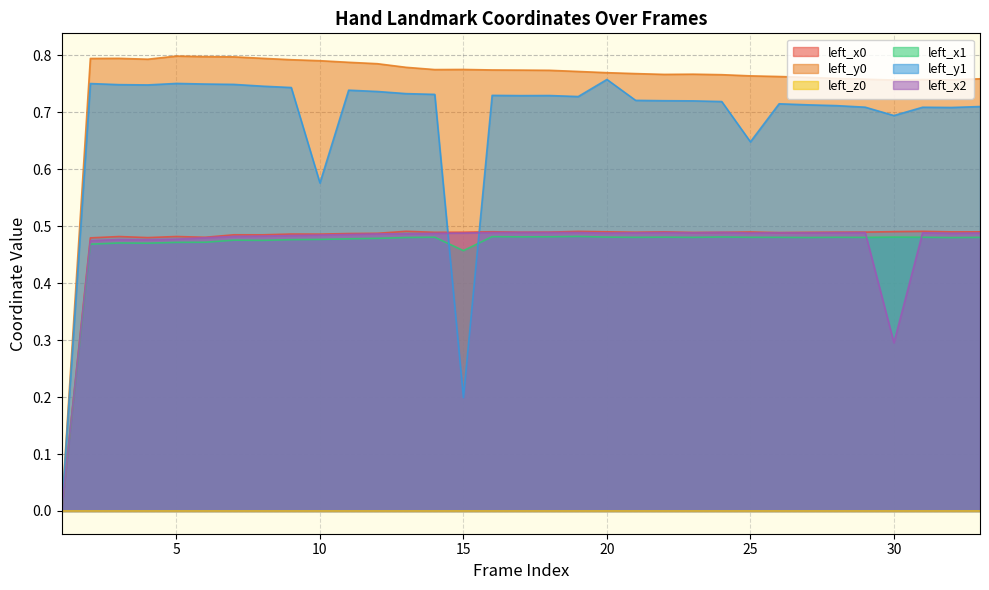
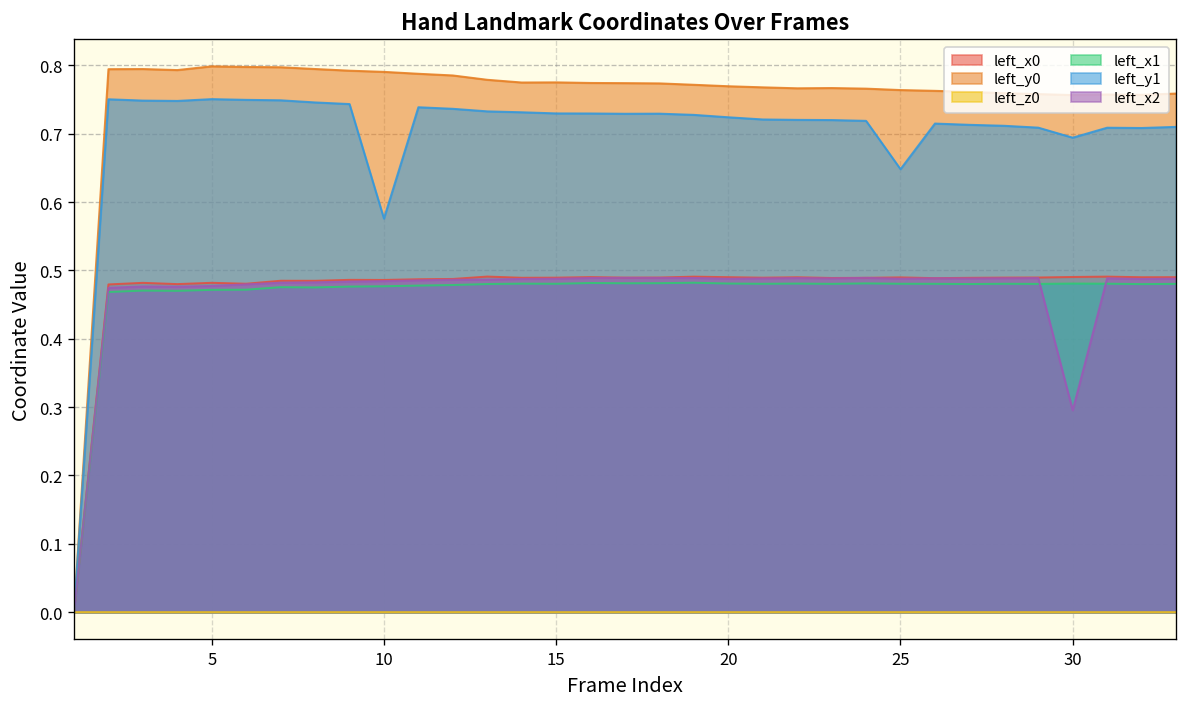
  {
    "left_z0": {
      "5": 0.00,
      "10": 0.00,
      "15": 0.00,
      "20": 0.00,
      "25": 0.00,
      "30": 0.00
    },
    "left_x1": {
      "5": 0.47,
      "10": 0.48,
-     "15": 0.46,
+     "15": 0.48,
      "20": 0.48,
      "25": 0.48,
      "30": 0.48
    },
    "left_y1": {
      "5": 0.75,
      "10": 0.58,
-     "15": 0.20,
-     "20": 0.76,
+     "15": 0.73,
+     "20": 0.72,
      "25": 0.65,
      "30": 0.69
    },
    "left_x2": {
      "5": 0.48,
      "30": 0.30
    }
  }
